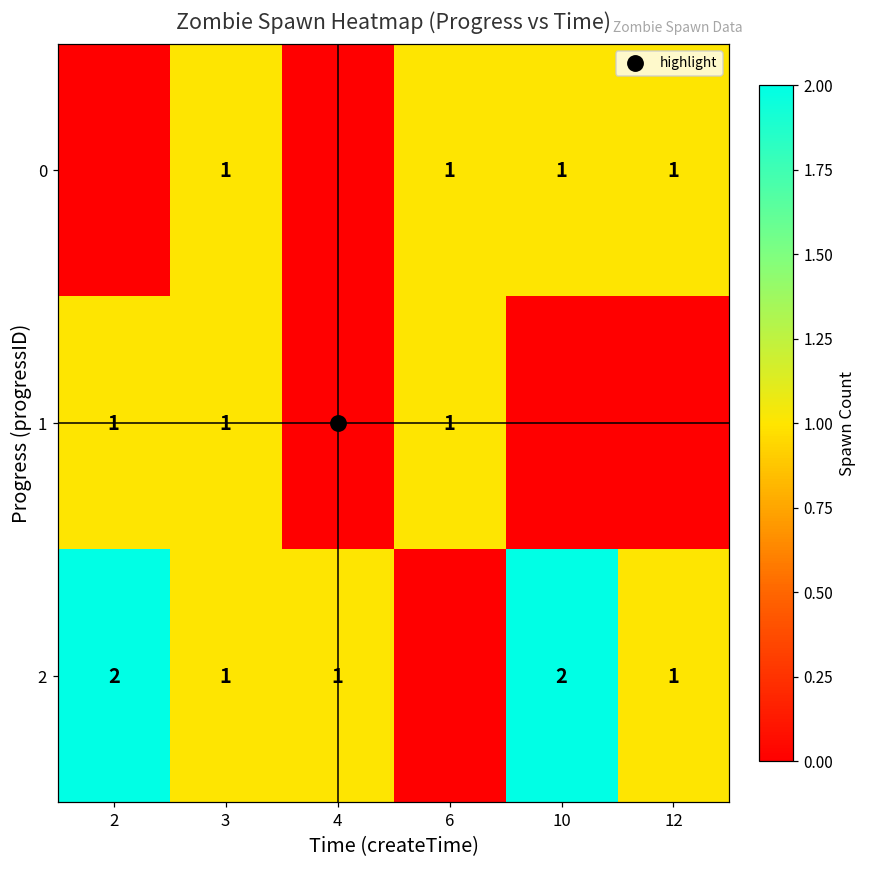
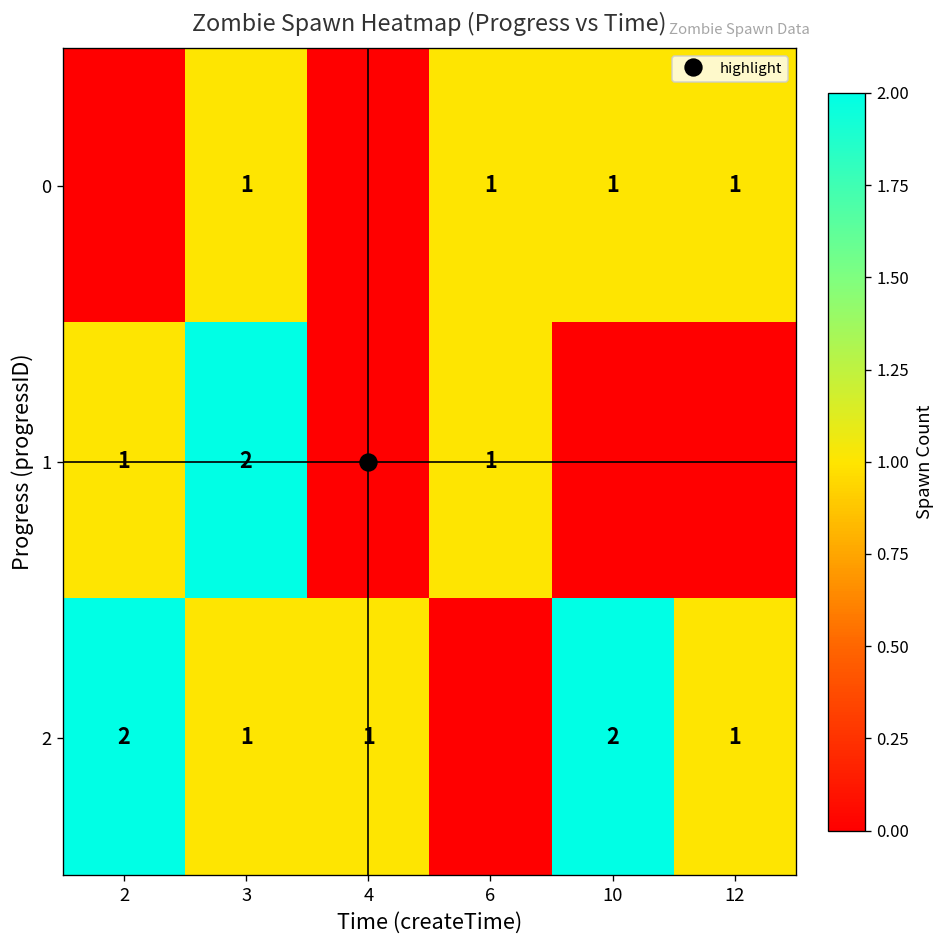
  {
    "0": {
      "3": 1,
      "6": 1,
      "10": 1,
      "12": 1
    },
    "1": {
      "2": 1,
-     "3": 1,
+     "3": 2,
      "6": 1
    },
    "2": {
      "2": 2,
      "3": 1,
      "4": 1,
      "10": 2,
      "12": 1
    }
  }
